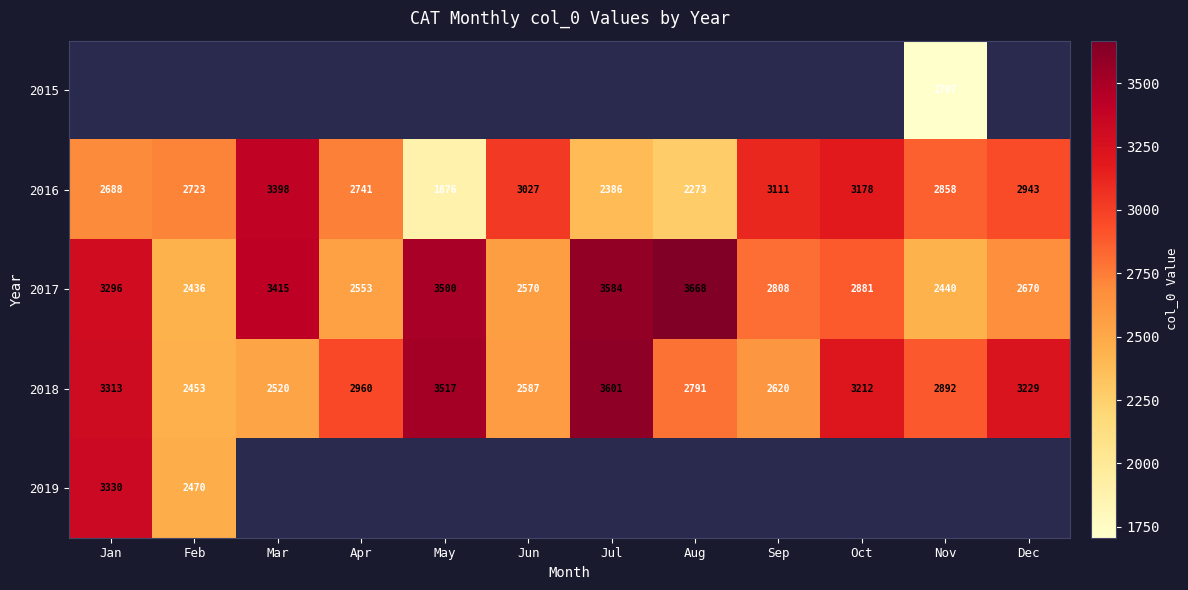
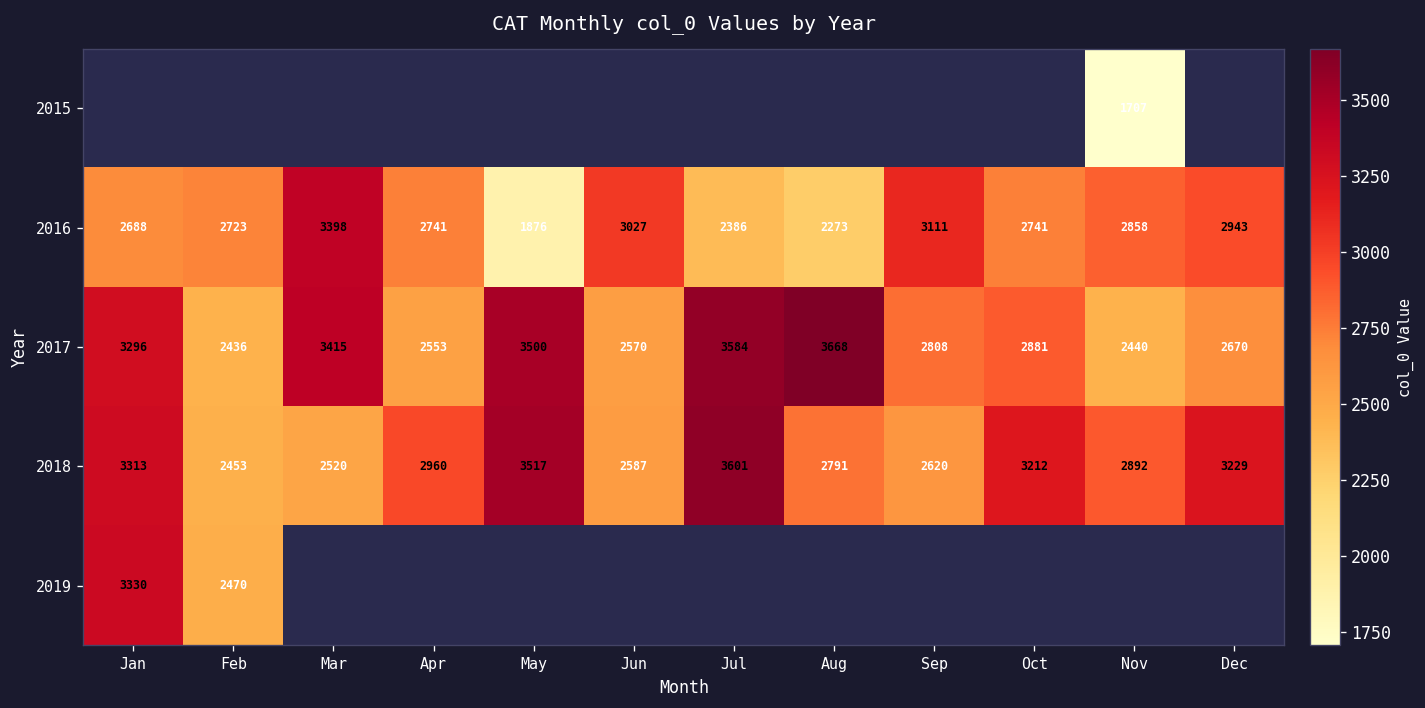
  {
    "2015": {
      "Nov": 1707
    },
    "2016": {
      "Jan": 2688,
      "Feb": 2723,
      "Mar": 3398,
      "Apr": 2741,
      "May": 1876,
      "Jun": 3027,
      "Jul": 2386,
      "Aug": 2273,
      "Sep": 3111,
-     "Oct": 3178,
+     "Oct": 2741,
      "Nov": 2858,
      "Dec": 2943
    },
    "2017": {
      "Jan": 3296,
      "Feb": 2436,
      "Mar": 3415,
      "Apr": 2553,
      "May": 3500,
      "Jun": 2570,
      "Jul": 3584,
      "Aug": 3668,
      "Sep": 2808,
      "Oct": 2881,
      "Nov": 2440,
      "Dec": 2670
    },
    "2018": {
      "Jan": 3313,
      "Feb": 2453,
      "Mar": 2520,
      "Apr": 2960,
      "May": 3517,
      "Jun": 2587,
      "Jul": 3601,
      "Aug": 2791,
      "Sep": 2620,
      "Oct": 3212,
      "Nov": 2892,
      "Dec": 3229
    },
    "2019": {
      "Jan": 3330,
      "Feb": 2470
    }
  }
